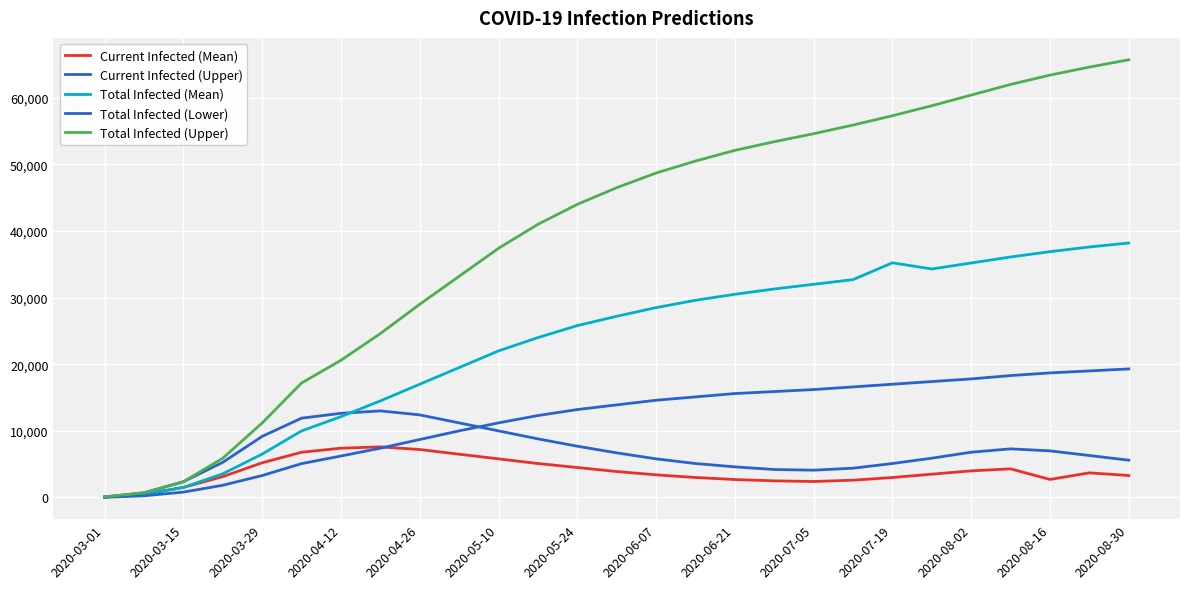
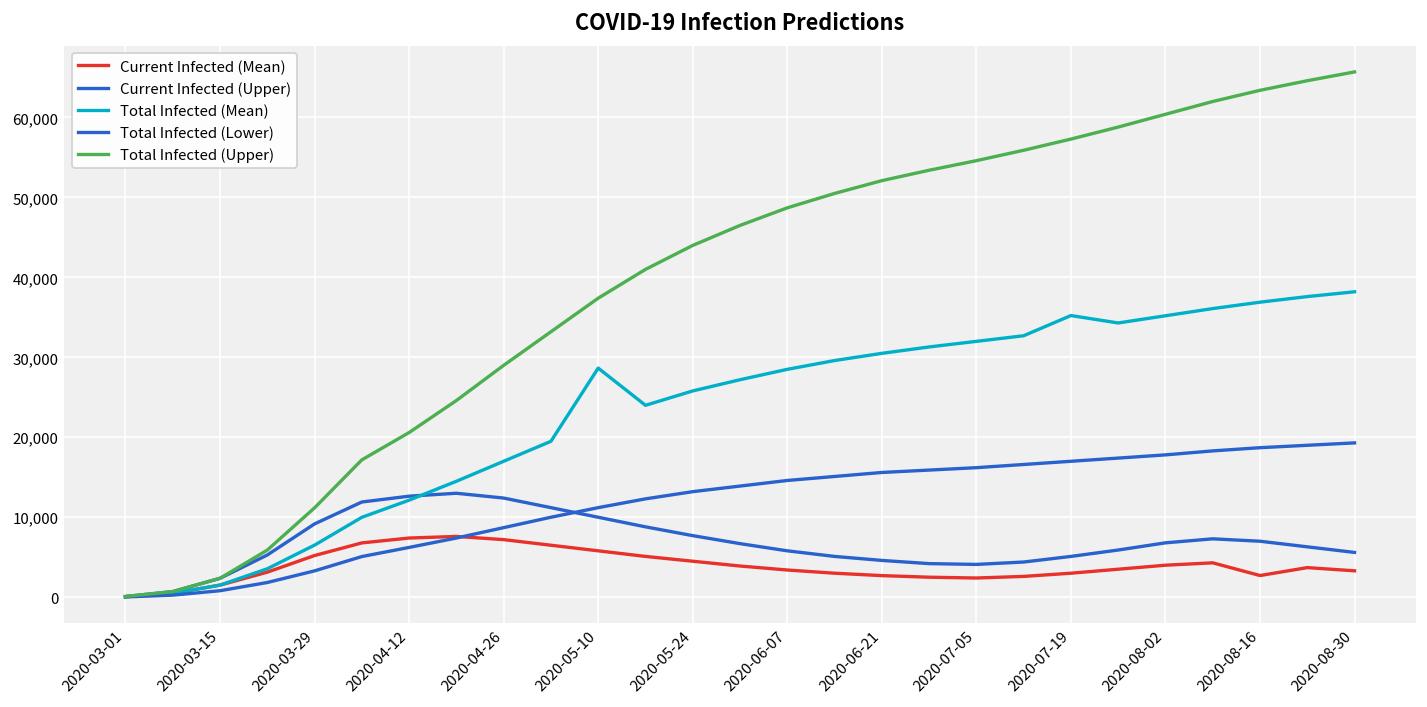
  {
    "Current Infected (Mean)": {
      "2020-03-29": "5,000",
      "2020-04-12": "7,000",
      "2020-04-26": "7,000",
      "2020-05-10": "6,000",
      "2020-05-24": "5,000",
      "2020-06-07": "3,000",
      "2020-06-21": "3,000",
      "2020-07-05": "2,000",
      "2020-07-19": "3,000",
      "2020-08-02": "4,000",
      "2020-08-16": "3,000",
      "2020-08-30": "3,000"
    },
    "Total Infected (Mean)": {
      "2020-03-29": "7,000",
      "2020-04-12": "12,000",
      "2020-04-26": "17,000",
-     "2020-05-10": "22,000",
+     "2020-05-10": "29,000",
      "2020-05-24": "26,000",
      "2020-06-07": "29,000",
      "2020-06-21": "31,000",
      "2020-07-05": "32,000",
      "2020-07-19": "35,000",
      "2020-08-02": "35,000",
      "2020-08-16": "37,000",
      "2020-08-30": "38,000"
    },
    "Total Infected (Upper)": {
      "2020-03-29": "11,000",
      "2020-04-12": "21,000",
      "2020-04-26": "29,000",
      "2020-05-10": "37,000",
      "2020-05-24": "44,000",
      "2020-06-07": "49,000",
      "2020-06-21": "52,000",
      "2020-07-05": "55,000",
      "2020-07-19": "57,000",
      "2020-08-02": "60,000",
      "2020-08-16": "63,000",
      "2020-08-30": "66,000"
    }
  }
